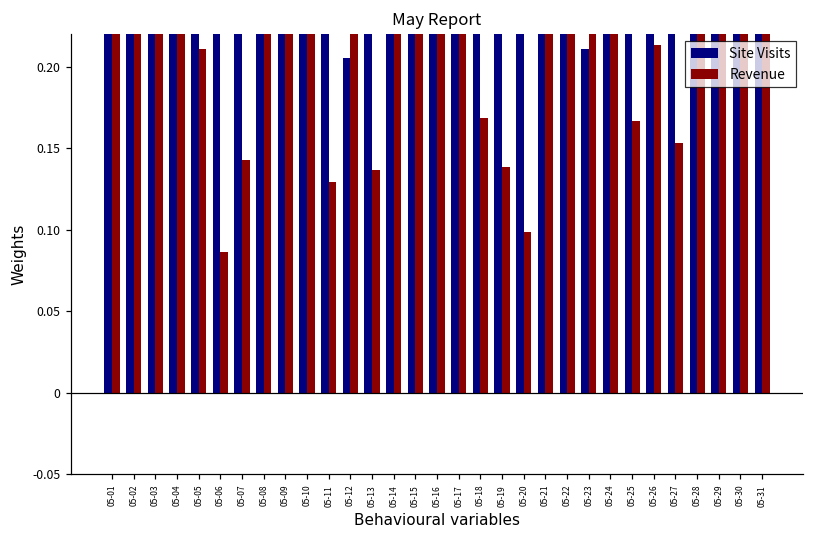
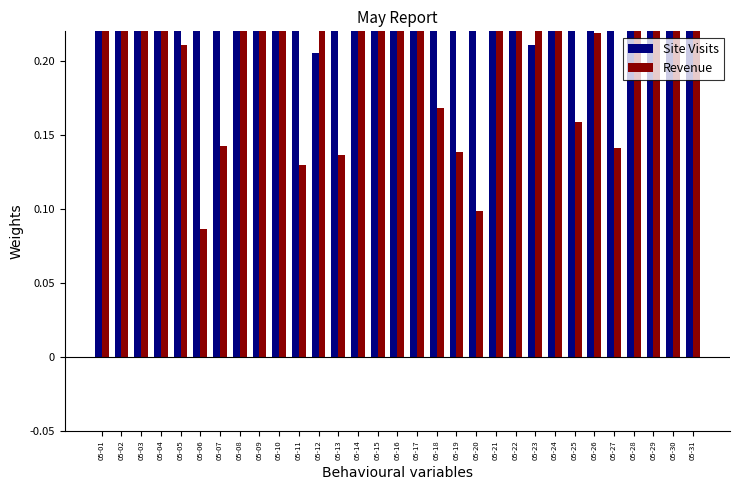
  {
    "Site Visits": {
      "05-12": 0.205,
      "05-23": 0.211
    },
    "Revenue": {
      "05-05": 0.211,
      "05-06": 0.087,
      "05-07": 0.143,
      "05-11": 0.130,
      "05-13": 0.137,
      "05-18": 0.168,
      "05-19": 0.139,
      "05-20": 0.098,
-     "05-25": 0.167,
-     "05-26": 0.213,
-     "05-27": 0.153
+     "05-25": 0.158,
+     "05-26": 0.219,
+     "05-27": 0.141
    }
  }
